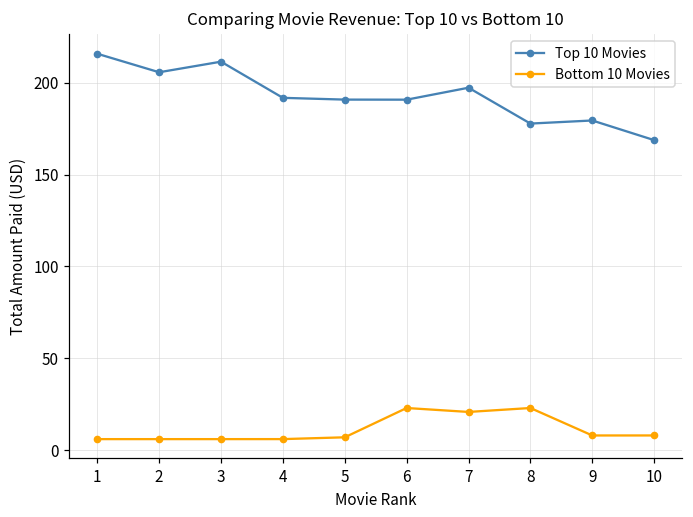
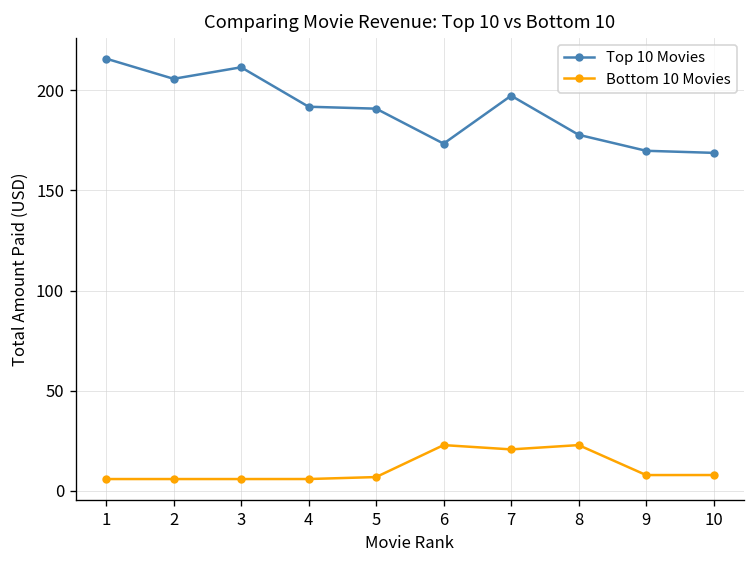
  {
    "Top 10 Movies": {
      "1": 216,
      "2": 206,
      "3": 211,
      "4": 192,
      "5": 191,
-     "6": 191,
+     "6": 173,
      "7": 197,
      "8": 178,
-     "9": 179,
+     "9": 170,
      "10": 169
    },
    "Bottom 10 Movies": {
      "1": 6,
      "2": 6,
      "3": 6,
      "4": 6,
      "5": 7,
      "6": 23,
      "7": 21,
      "8": 23,
      "9": 8,
      "10": 8
    }
  }
